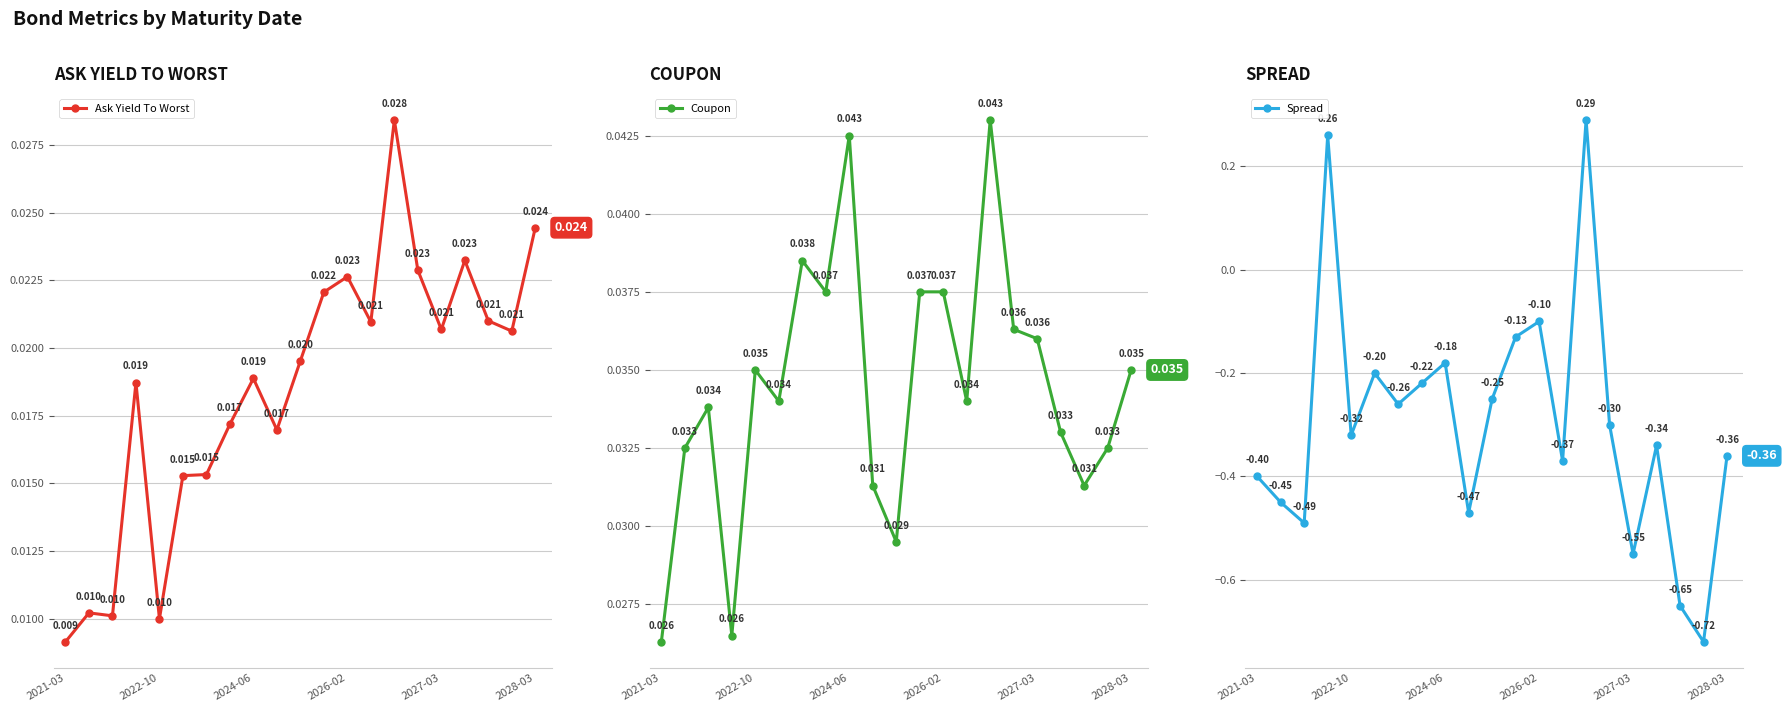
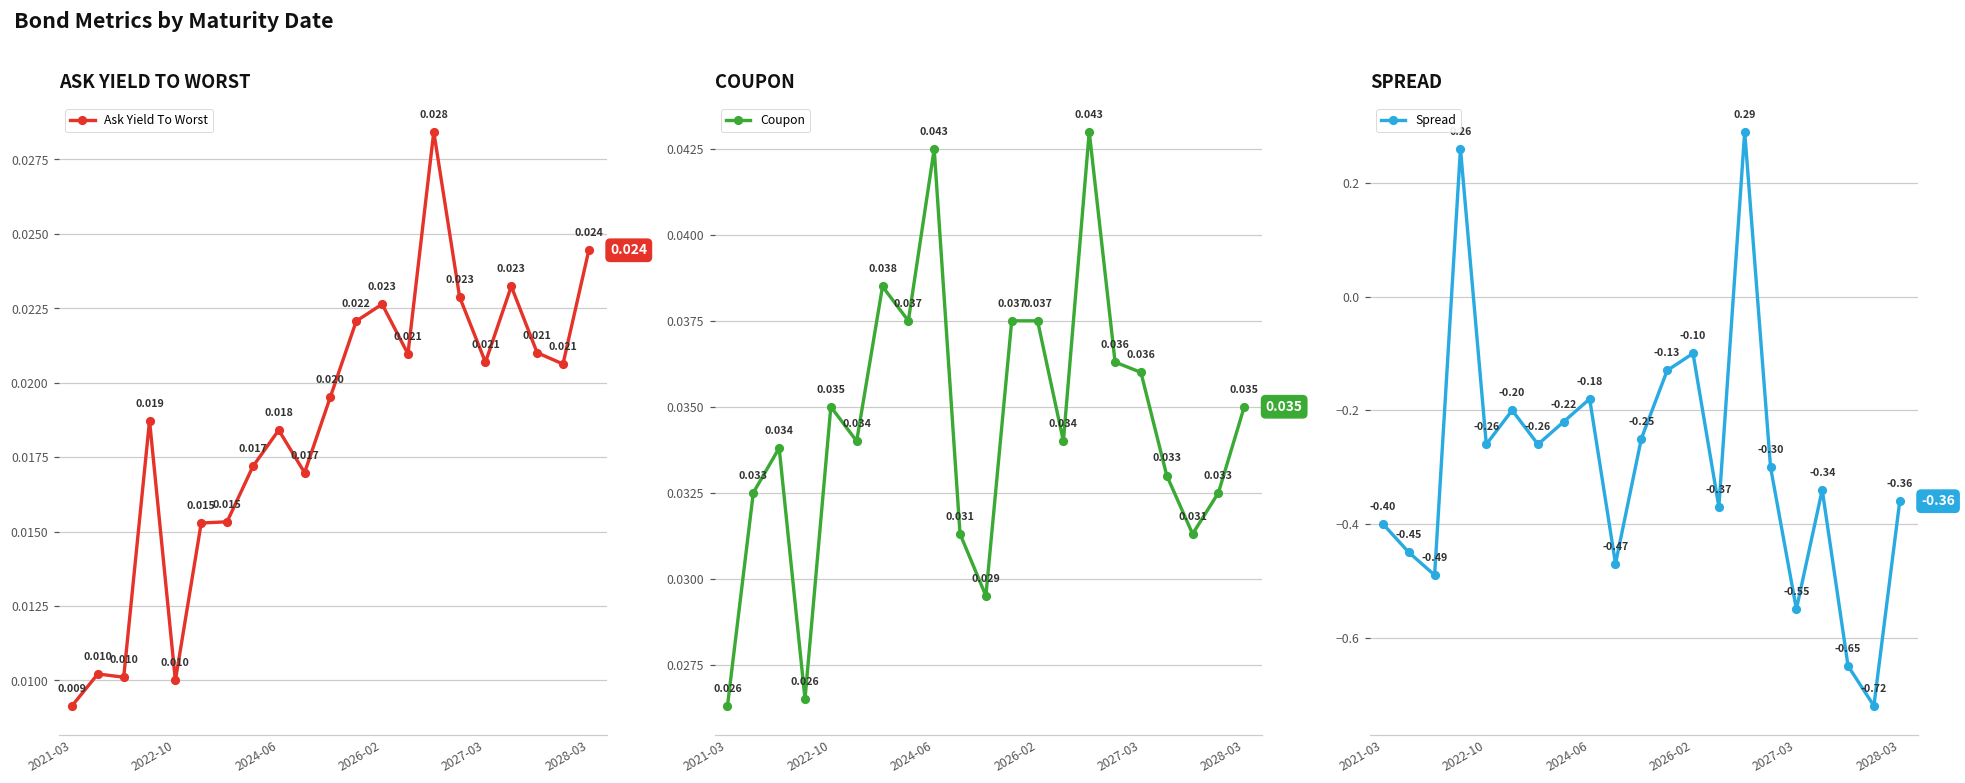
  {
    "ASK YIELD TO WORST": {
      "2021-03": 0.009,
      "2022-10": 0.010,
-     "2024-06": 0.019,
+     "2024-06": 0.018,
      "2026-02": 0.023,
      "2027-03": 0.021,
      "2028-03": 0.024
    },
    "COUPON": {
      "2021-03": 0.026,
      "2022-10": 0.035,
      "2024-06": 0.043,
      "2026-02": 0.037,
      "2027-03": 0.036,
      "2028-03": 0.035
    },
    "SPREAD": {
      "2021-03": -0.40,
-     "2022-10": -0.32,
+     "2022-10": -0.26,
      "2024-06": -0.18,
      "2026-02": -0.10,
      "2027-03": -0.55,
      "2028-03": -0.36
    }
  }
